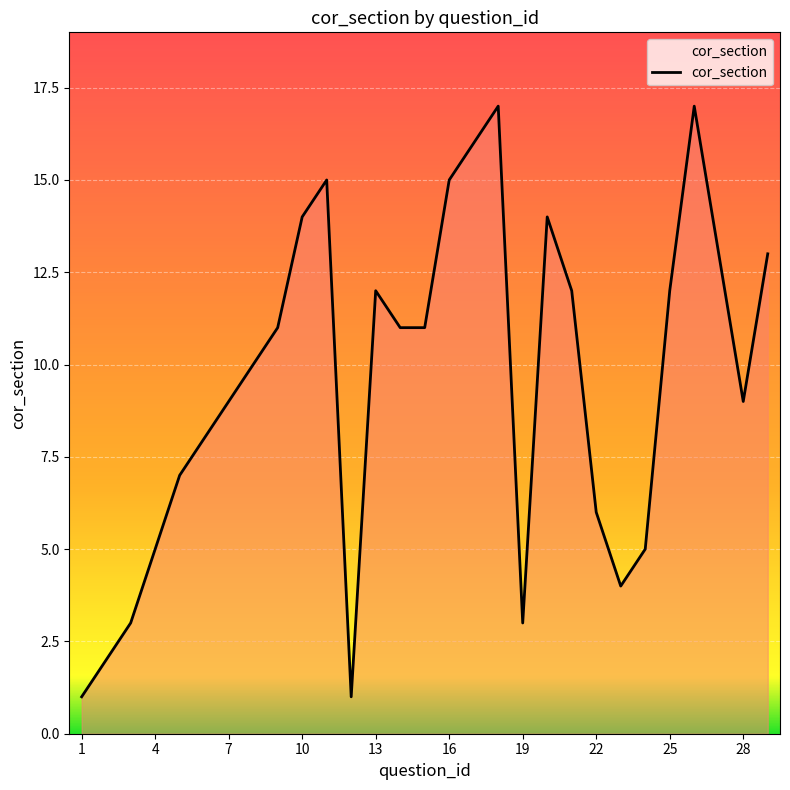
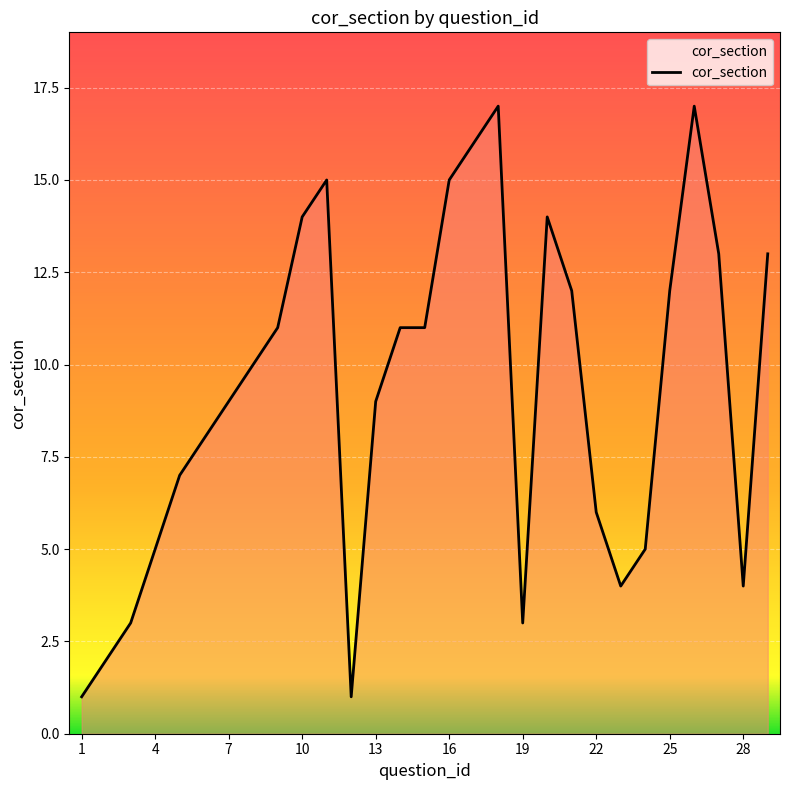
  {
    "1": 1,
    "4": 5,
    "7": 9,
    "10": 14,
-   "13": 12,
+   "13": 9,
    "16": 15,
    "19": 3,
    "22": 6,
    "25": 12,
-   "28": 9
+   "28": 4
  }
